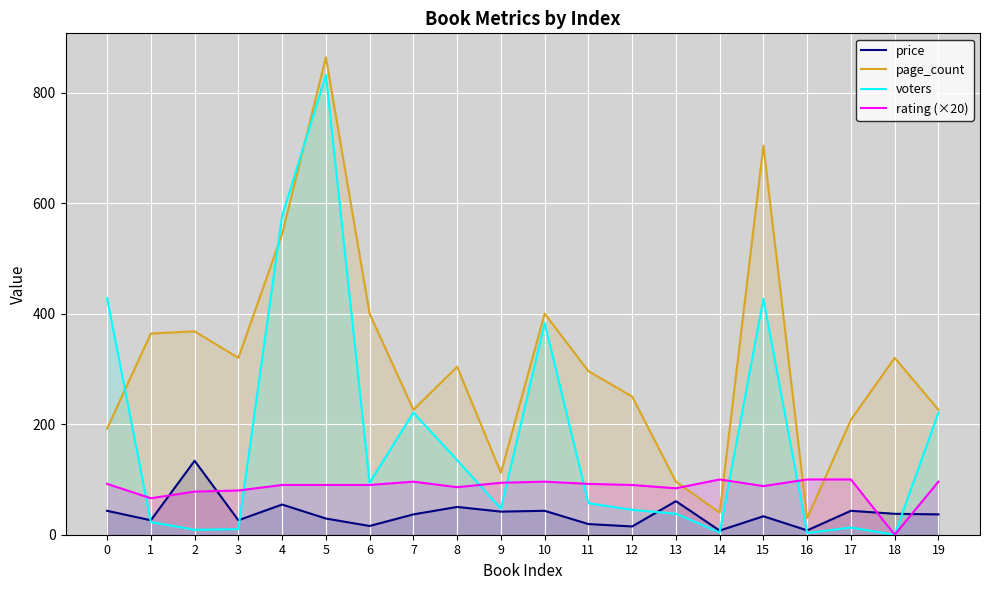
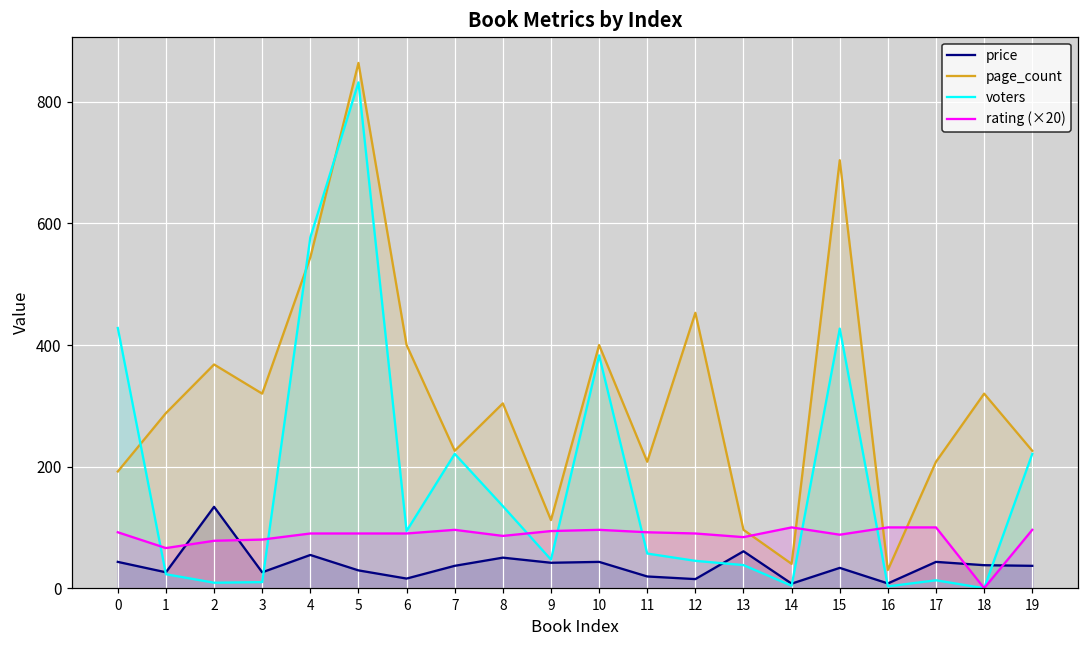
  {
    "price": {
      "0": 40,
      "2": 130,
      "3": 30,
      "4": 50,
      "5": 30,
      "6": 20,
      "7": 40,
      "8": 50,
      "9": 40,
      "10": 40,
      "11": 20,
      "12": 10,
      "13": 60,
      "15": 30,
      "16": 10,
      "17": 40,
      "18": 40,
      "19": 40
    },
    "page_count": {
      "0": 190,
-     "1": 360,
+     "1": 290,
      "2": 370,
      "3": 320,
      "4": 540,
      "5": 860,
      "6": 400,
      "7": 230,
      "8": 300,
      "9": 110,
      "10": 400,
-     "11": 300,
-     "12": 250,
+     "11": 210,
+     "12": 450,
      "13": 100,
      "14": 40,
      "15": 700,
      "16": 30,
      "17": 210,
      "18": 320,
      "19": 230
    },
    "voters": {
      "0": 430,
      "2": 10,
      "3": 10,
      "4": 580,
      "5": 830,
      "7": 220,
      "8": 140,
      "9": 50,
      "10": 380,
      "11": 60,
      "12": 50,
      "13": 40,
      "15": 430,
      "16": 0,
      "17": 10,
      "19": 220
    },
    "rating (×20)": {
      "0": 90,
      "1": 70,
      "2": 80,
      "3": 80,
      "4": 90,
      "5": 90,
      "7": 100,
      "8": 90,
      "9": 90,
      "10": 100,
      "11": 90,
      "12": 90,
      "13": 80,
      "14": 100,
      "15": 90,
      "16": 100,
      "17": 100,
      "19": 100
    }
  }
